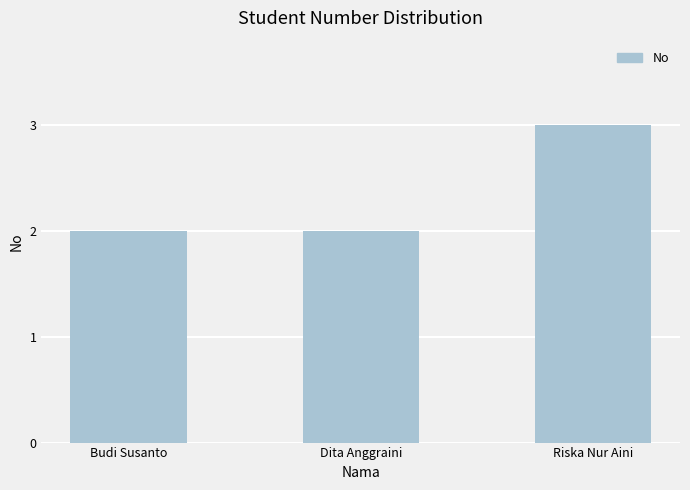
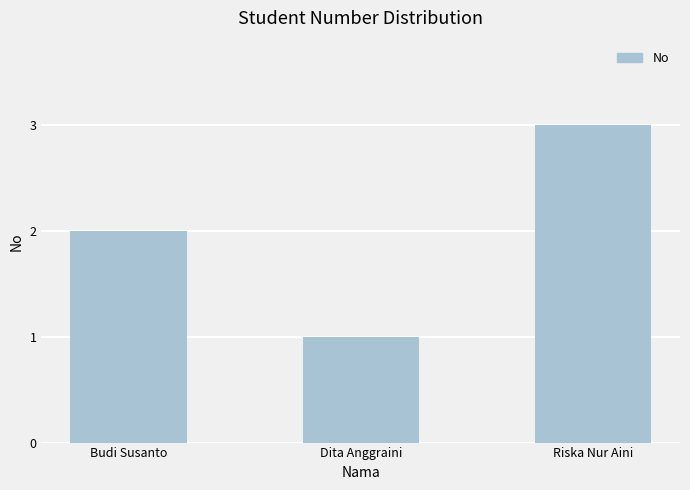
  {
    "Budi Susanto": 2,
-   "Dita Anggraini": 2,
+   "Dita Anggraini": 1,
    "Riska Nur Aini": 3
  }
